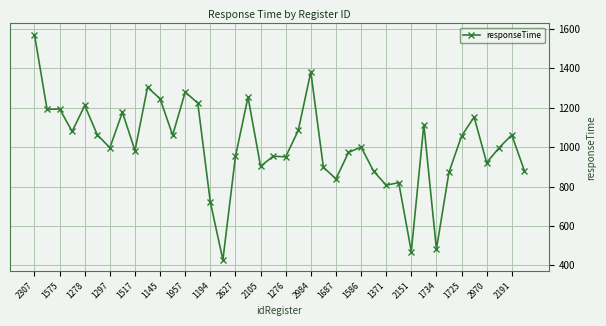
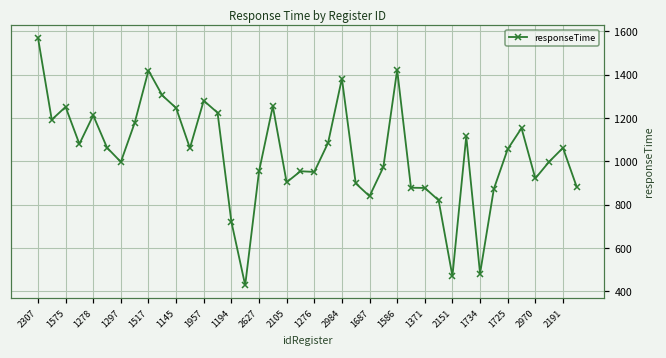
  {
    "2307": 1570,
-   "1575": 1190,
+   "1575": 1250,
    "1278": 1210,
    "1297": 1000,
-   "1517": 980,
+   "1517": 1420,
    "1145": 1250,
    "1957": 1280,
    "1194": 720,
    "2627": 950,
    "2105": 900,
    "1276": 950,
    "2984": 1380,
    "1687": 840,
-   "1586": 1000,
-   "1371": 810,
+   "1586": 1420,
+   "1371": 880,
    "2151": 470,
    "1734": 480,
    "1725": 1060,
    "2970": 920,
    "2191": 1060
  }
